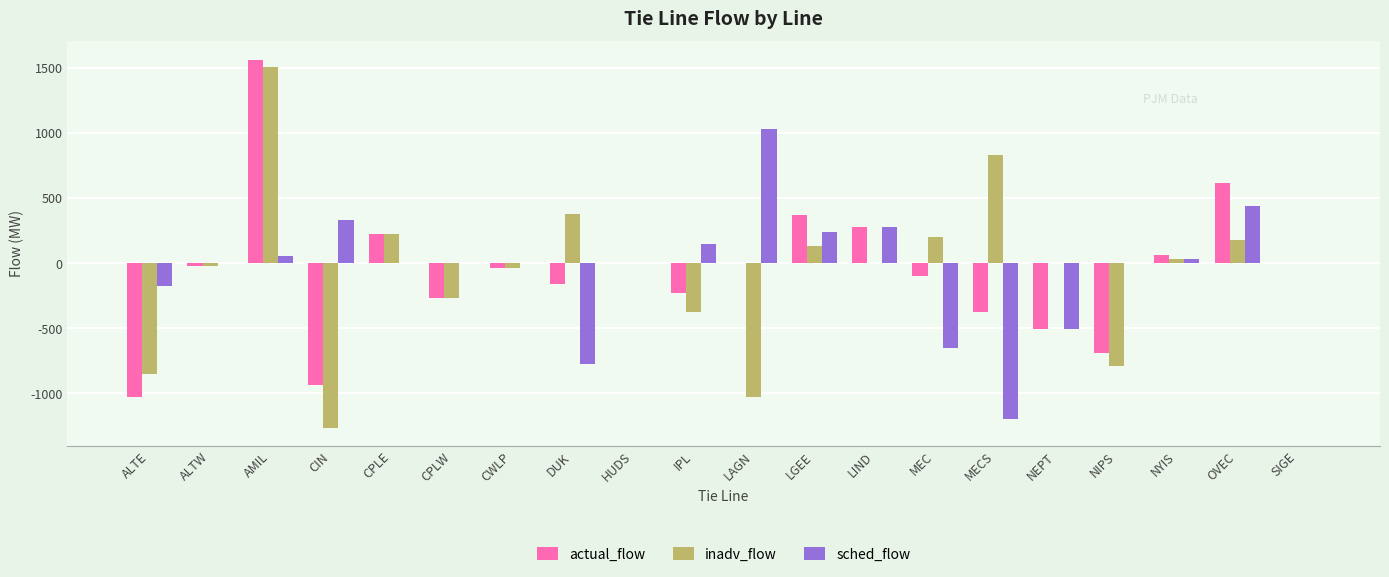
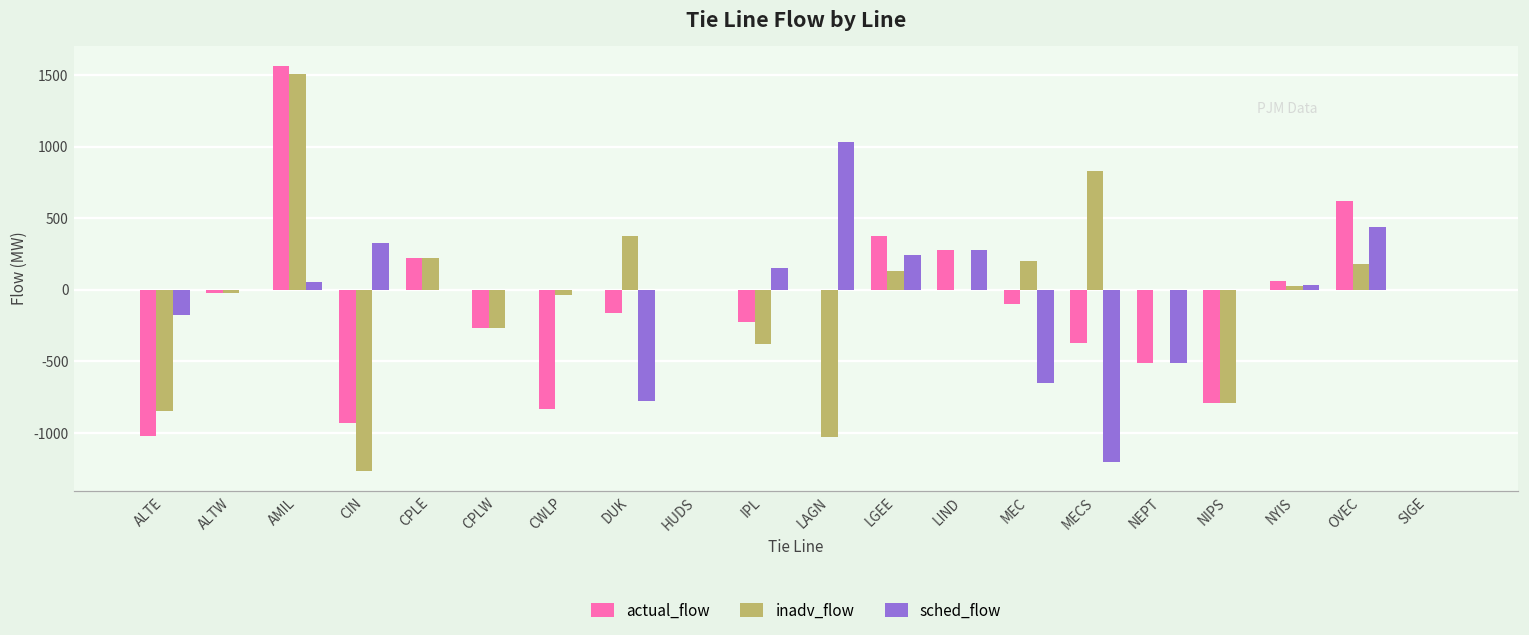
  {
    "actual_flow": {
      "ALTE": -1020,
      "ALTW": -30,
      "AMIL": 1560,
      "CIN": -930,
      "CPLE": 220,
      "CPLW": -270,
-     "CWLP": -40,
+     "CWLP": -830,
      "DUK": -160,
      "HUDS": 0,
      "IPL": -230,
      "LAGN": 0,
      "LGEE": 370,
      "LIND": 280,
      "MEC": -100,
      "MECS": -370,
      "NEPT": -510,
-     "NIPS": -690,
+     "NIPS": -790,
      "NYIS": 60,
      "OVEC": 620
    },
    "inadv_flow": {
      "ALTE": -850,
      "ALTW": -30,
      "AMIL": 1510,
      "CIN": -1260,
      "CPLE": 220,
      "CPLW": -270,
      "CWLP": -40,
      "DUK": 380,
      "HUDS": 0,
      "IPL": -380,
      "LAGN": -1030,
      "LGEE": 130,
      "LIND": 0,
      "MEC": 200,
      "MECS": 830,
      "NEPT": 0,
      "NIPS": -790,
      "NYIS": 30,
      "OVEC": 180
    },
    "sched_flow": {
      "ALTE": -180,
      "ALTW": 0,
      "AMIL": 60,
      "CIN": 330,
      "CPLE": 0,
      "CPLW": 0,
      "CWLP": 0,
      "DUK": -780,
      "HUDS": 0,
      "IPL": 150,
      "LAGN": 1030,
      "LGEE": 240,
      "LIND": 280,
      "MEC": -650,
      "MECS": -1200,
      "NEPT": -510,
      "NIPS": 0,
      "NYIS": 40,
      "OVEC": 440,
      "SIGE": 0
    }
  }
